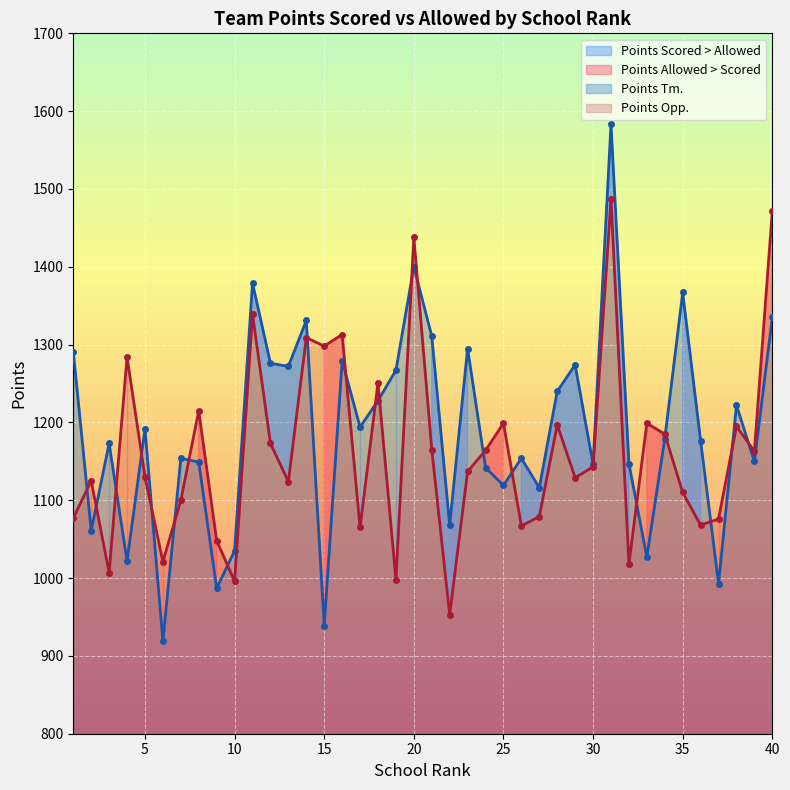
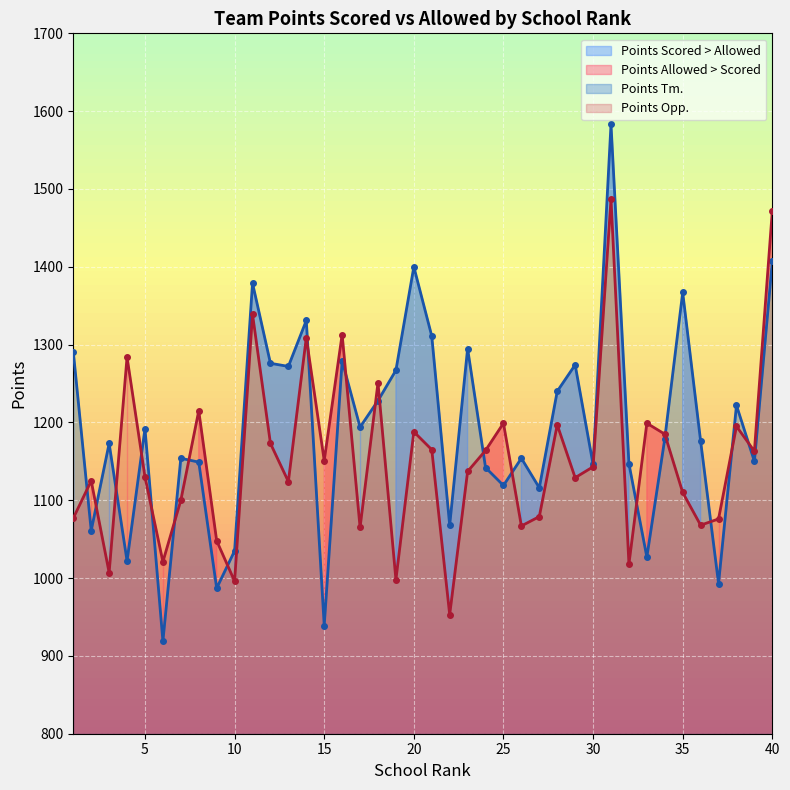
  {
    "Points Tm.": {
      "5": 1190,
      "10": 1040,
      "15": 940,
      "20": 1400,
      "25": 1120,
      "35": 1370,
-     "40": 1340
+     "40": 1410
    },
    "Points Opp.": {
      "5": 1130,
      "10": 1000,
-     "15": 1300,
-     "20": 1440,
+     "15": 1150,
+     "20": 1190,
      "25": 1200,
      "35": 1110,
      "40": 1470
    }
  }
